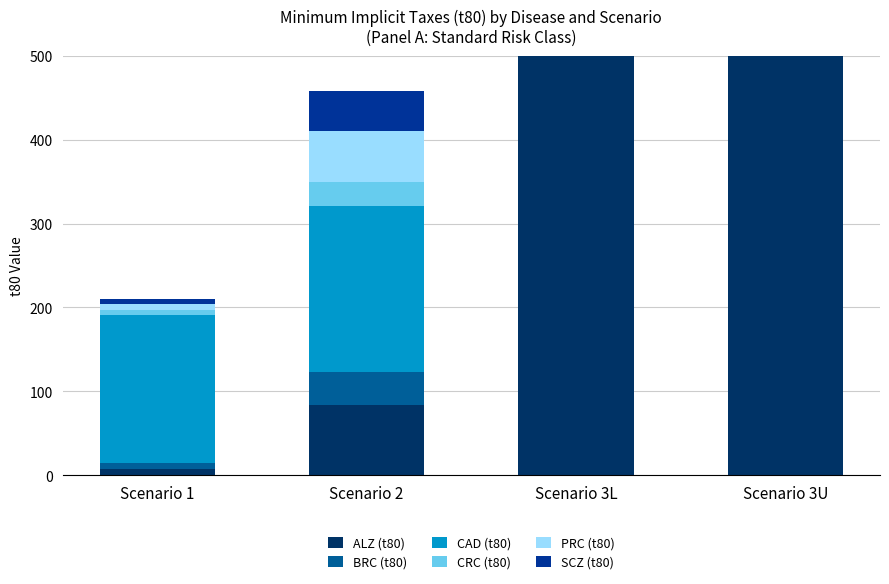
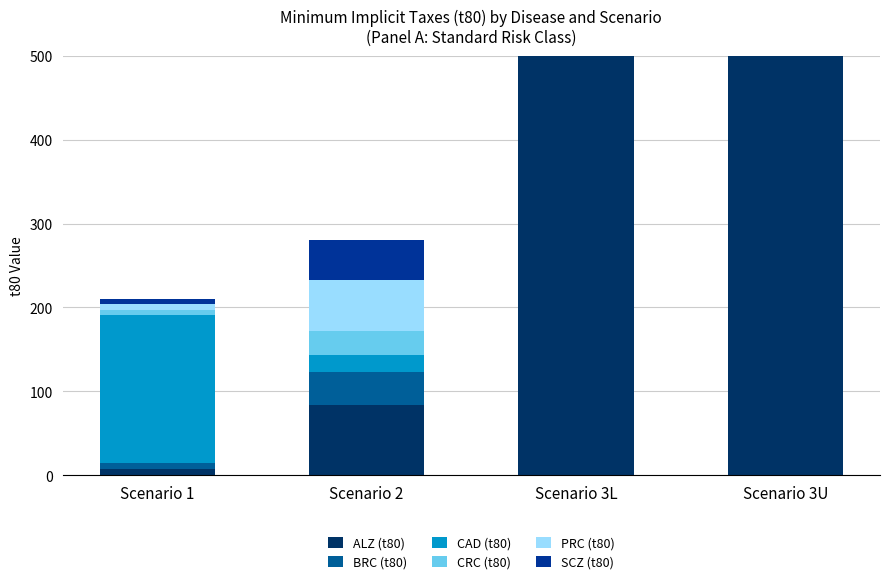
  {
    "CAD (t80)": {
      "Scenario 1": 180,
-     "Scenario 2": 200
+     "Scenario 2": 20
    }
  }
